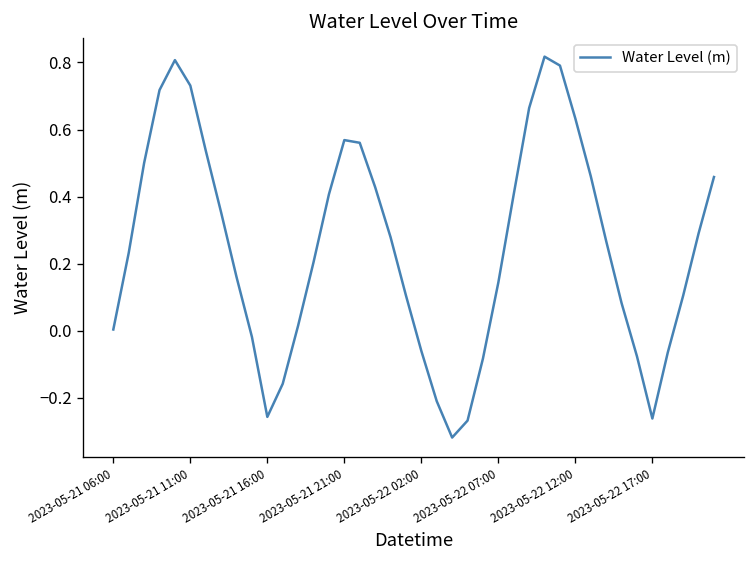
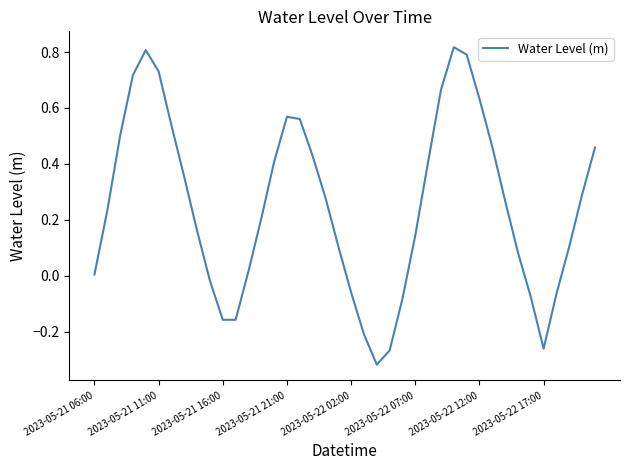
  {
    "2023-05-21 06:00": 0.00,
    "2023-05-21 11:00": 0.73,
-   "2023-05-21 16:00": -0.26,
+   "2023-05-21 16:00": -0.16,
    "2023-05-21 21:00": 0.57,
    "2023-05-22 02:00": -0.06,
    "2023-05-22 07:00": 0.14,
    "2023-05-22 12:00": 0.63,
    "2023-05-22 17:00": -0.26
  }
